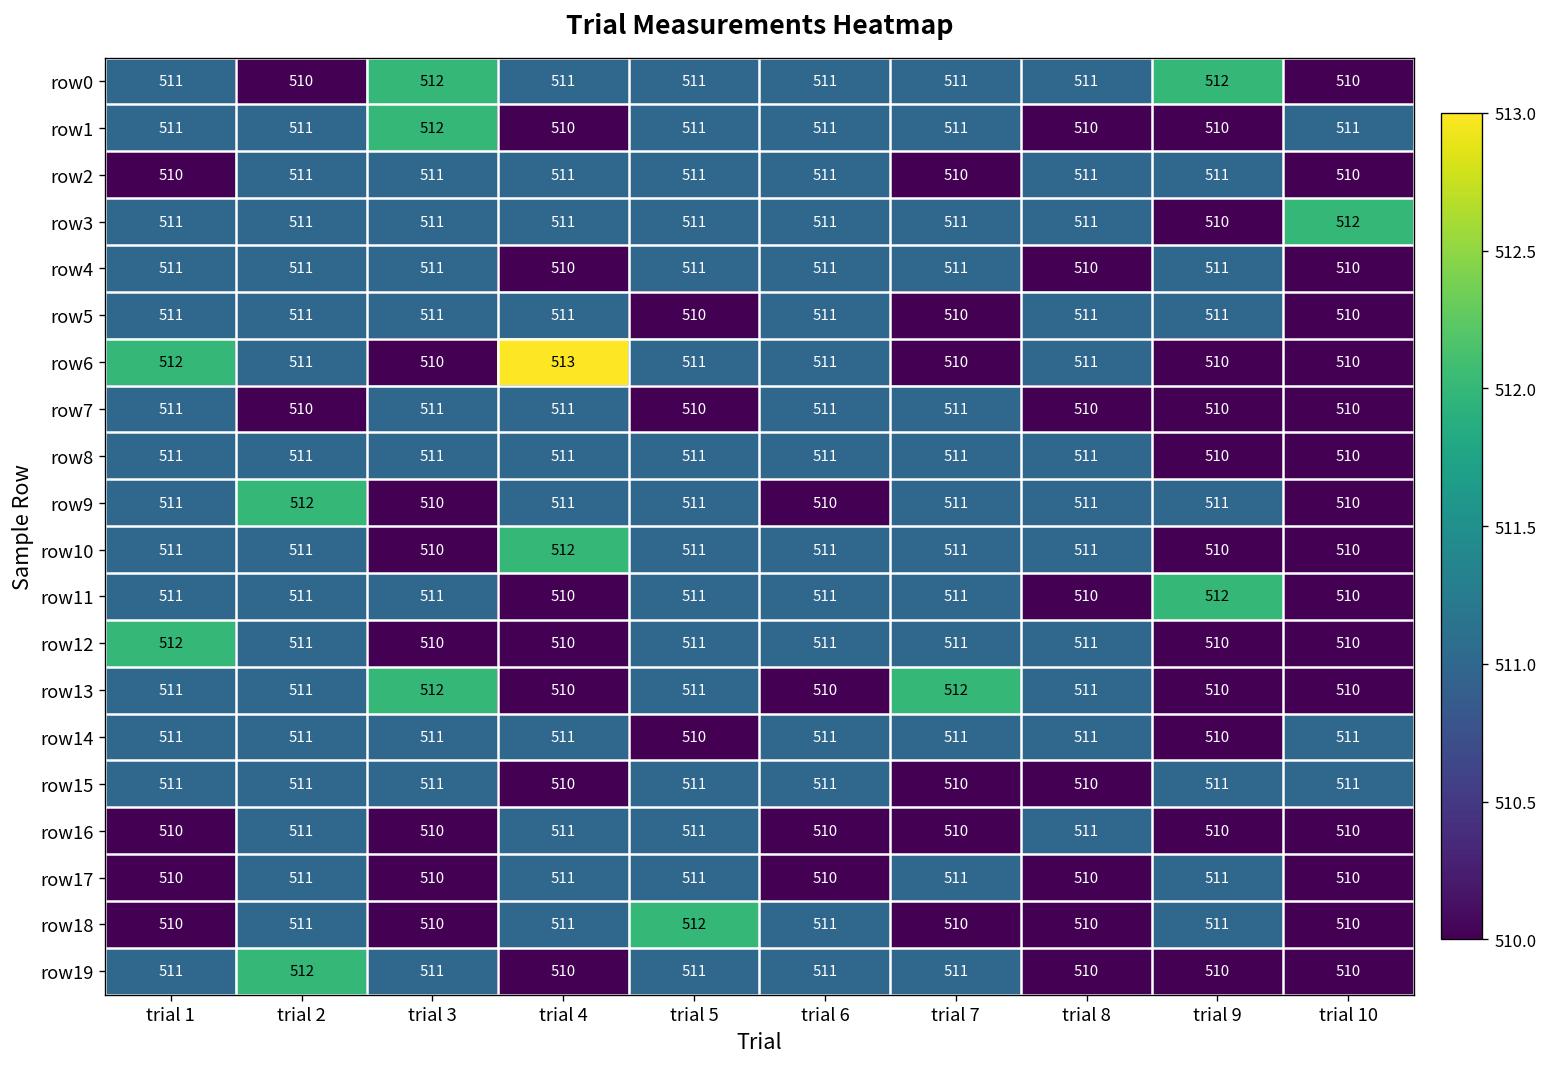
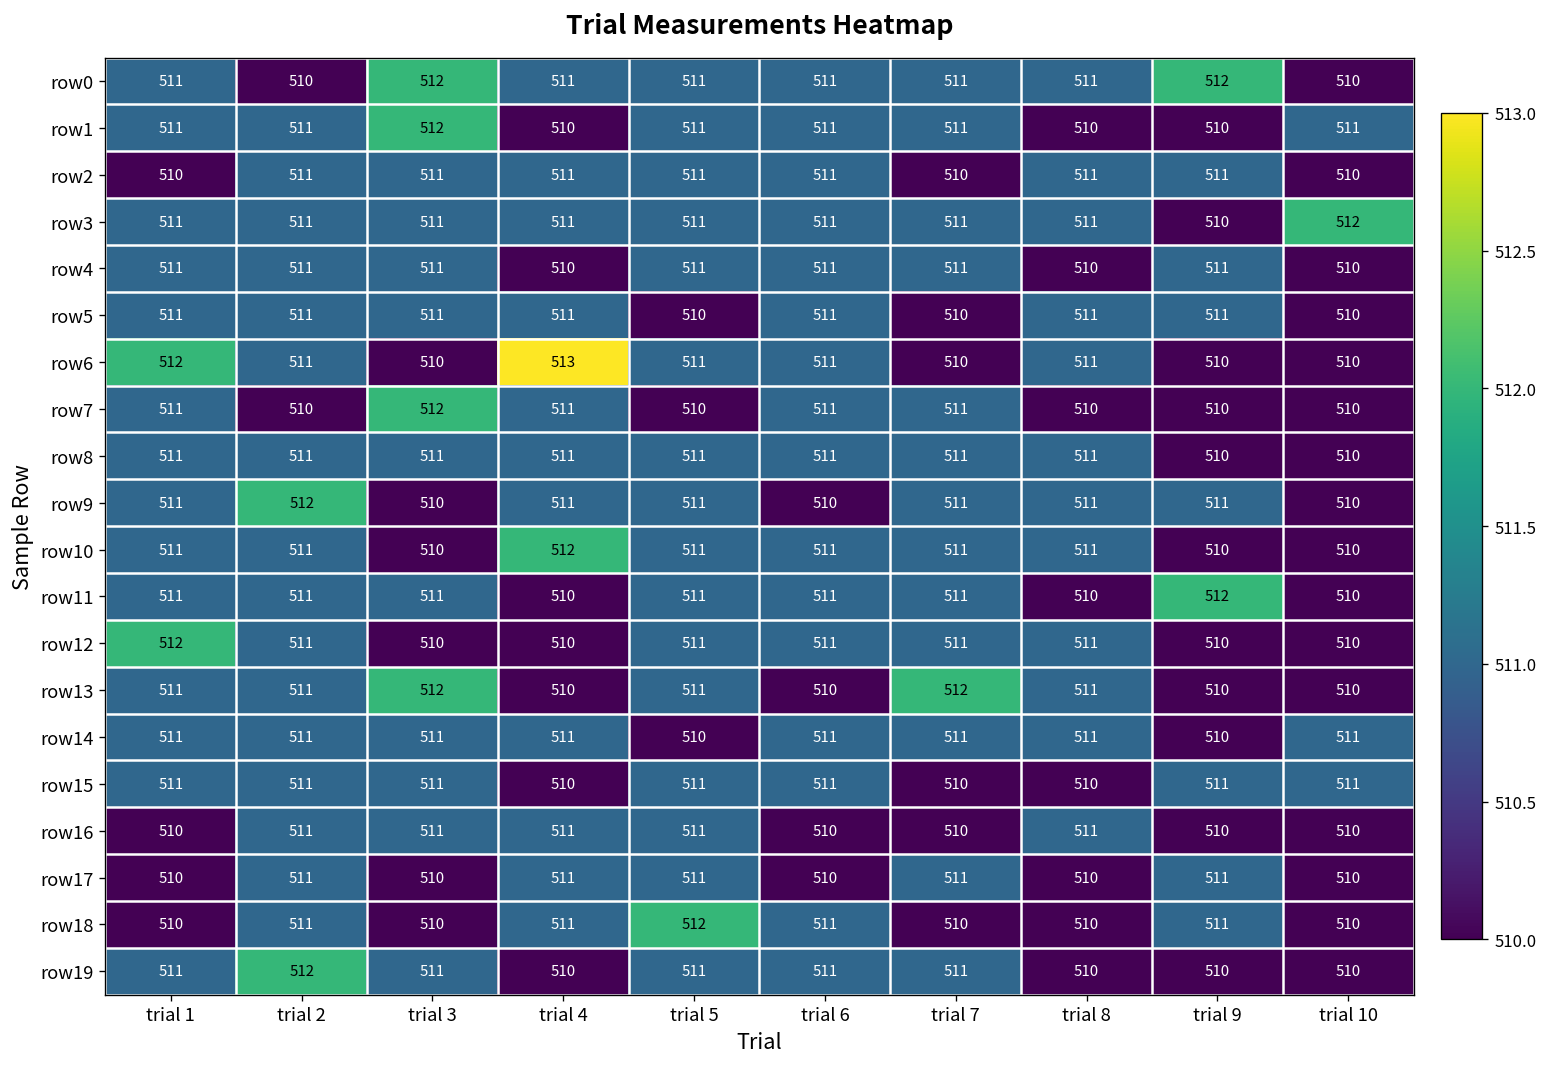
  {
    "row0": {
      "trial 1": 511,
      "trial 2": 510,
      "trial 3": 512,
      "trial 4": 511,
      "trial 5": 511,
      "trial 6": 511,
      "trial 7": 511,
      "trial 8": 511,
      "trial 9": 512,
      "trial 10": 510
    },
    "row1": {
      "trial 1": 511,
      "trial 2": 511,
      "trial 3": 512,
      "trial 4": 510,
      "trial 5": 511,
      "trial 6": 511,
      "trial 7": 511,
      "trial 8": 510,
      "trial 9": 510,
      "trial 10": 511
    },
    "row2": {
      "trial 1": 510,
      "trial 2": 511,
      "trial 3": 511,
      "trial 4": 511,
      "trial 5": 511,
      "trial 6": 511,
      "trial 7": 510,
      "trial 8": 511,
      "trial 9": 511,
      "trial 10": 510
    },
    "row3": {
      "trial 1": 511,
      "trial 2": 511,
      "trial 3": 511,
      "trial 4": 511,
      "trial 5": 511,
      "trial 6": 511,
      "trial 7": 511,
      "trial 8": 511,
      "trial 9": 510,
      "trial 10": 512
    },
    "row4": {
      "trial 1": 511,
      "trial 2": 511,
      "trial 3": 511,
      "trial 4": 510,
      "trial 5": 511,
      "trial 6": 511,
      "trial 7": 511,
      "trial 8": 510,
      "trial 9": 511,
      "trial 10": 510
    },
    "row5": {
      "trial 1": 511,
      "trial 2": 511,
      "trial 3": 511,
      "trial 4": 511,
      "trial 5": 510,
      "trial 6": 511,
      "trial 7": 510,
      "trial 8": 511,
      "trial 9": 511,
      "trial 10": 510
    },
    "row6": {
      "trial 1": 512,
      "trial 2": 511,
      "trial 3": 510,
      "trial 4": 513,
      "trial 5": 511,
      "trial 6": 511,
      "trial 7": 510,
      "trial 8": 511,
      "trial 9": 510,
      "trial 10": 510
    },
    "row7": {
      "trial 1": 511,
      "trial 2": 510,
-     "trial 3": 511,
+     "trial 3": 512,
      "trial 4": 511,
      "trial 5": 510,
      "trial 6": 511,
      "trial 7": 511,
      "trial 8": 510,
      "trial 9": 510,
      "trial 10": 510
    },
    "row8": {
      "trial 1": 511,
      "trial 2": 511,
      "trial 3": 511,
      "trial 4": 511,
      "trial 5": 511,
      "trial 6": 511,
      "trial 7": 511,
      "trial 8": 511,
      "trial 9": 510,
      "trial 10": 510
    },
    "row9": {
      "trial 1": 511,
      "trial 2": 512,
      "trial 3": 510,
      "trial 4": 511,
      "trial 5": 511,
      "trial 6": 510,
      "trial 7": 511,
      "trial 8": 511,
      "trial 9": 511,
      "trial 10": 510
    },
    "row10": {
      "trial 1": 511,
      "trial 2": 511,
      "trial 3": 510,
      "trial 4": 512,
      "trial 5": 511,
      "trial 6": 511,
      "trial 7": 511,
      "trial 8": 511,
      "trial 9": 510,
      "trial 10": 510
    },
    "row11": {
      "trial 1": 511,
      "trial 2": 511,
      "trial 3": 511,
      "trial 4": 510,
      "trial 5": 511,
      "trial 6": 511,
      "trial 7": 511,
      "trial 8": 510,
      "trial 9": 512,
      "trial 10": 510
    },
    "row12": {
      "trial 1": 512,
      "trial 2": 511,
      "trial 3": 510,
      "trial 4": 510,
      "trial 5": 511,
      "trial 6": 511,
      "trial 7": 511,
      "trial 8": 511,
      "trial 9": 510,
      "trial 10": 510
    },
    "row13": {
      "trial 1": 511,
      "trial 2": 511,
      "trial 3": 512,
      "trial 4": 510,
      "trial 5": 511,
      "trial 6": 510,
      "trial 7": 512,
      "trial 8": 511,
      "trial 9": 510,
      "trial 10": 510
    },
    "row14": {
      "trial 1": 511,
      "trial 2": 511,
      "trial 3": 511,
      "trial 4": 511,
      "trial 5": 510,
      "trial 6": 511,
      "trial 7": 511,
      "trial 8": 511,
      "trial 9": 510,
      "trial 10": 511
    },
    "row15": {
      "trial 1": 511,
      "trial 2": 511,
      "trial 3": 511,
      "trial 4": 510,
      "trial 5": 511,
      "trial 6": 511,
      "trial 7": 510,
      "trial 8": 510,
      "trial 9": 511,
      "trial 10": 511
    },
    "row16": {
      "trial 1": 510,
      "trial 2": 511,
-     "trial 3": 510,
+     "trial 3": 511,
      "trial 4": 511,
      "trial 5": 511,
      "trial 6": 510,
      "trial 7": 510,
      "trial 8": 511,
      "trial 9": 510,
      "trial 10": 510
    },
    "row17": {
      "trial 1": 510,
      "trial 2": 511,
      "trial 3": 510,
      "trial 4": 511,
      "trial 5": 511,
      "trial 6": 510,
      "trial 7": 511,
      "trial 8": 510,
      "trial 9": 511,
      "trial 10": 510
    },
    "row18": {
      "trial 1": 510,
      "trial 2": 511,
      "trial 3": 510,
      "trial 4": 511,
      "trial 5": 512,
      "trial 6": 511,
      "trial 7": 510,
      "trial 8": 510,
      "trial 9": 511,
      "trial 10": 510
    },
    "row19": {
      "trial 1": 511,
      "trial 2": 512,
      "trial 3": 511,
      "trial 4": 510,
      "trial 5": 511,
      "trial 6": 511,
      "trial 7": 511,
      "trial 8": 510,
      "trial 9": 510,
      "trial 10": 510
    }
  }
